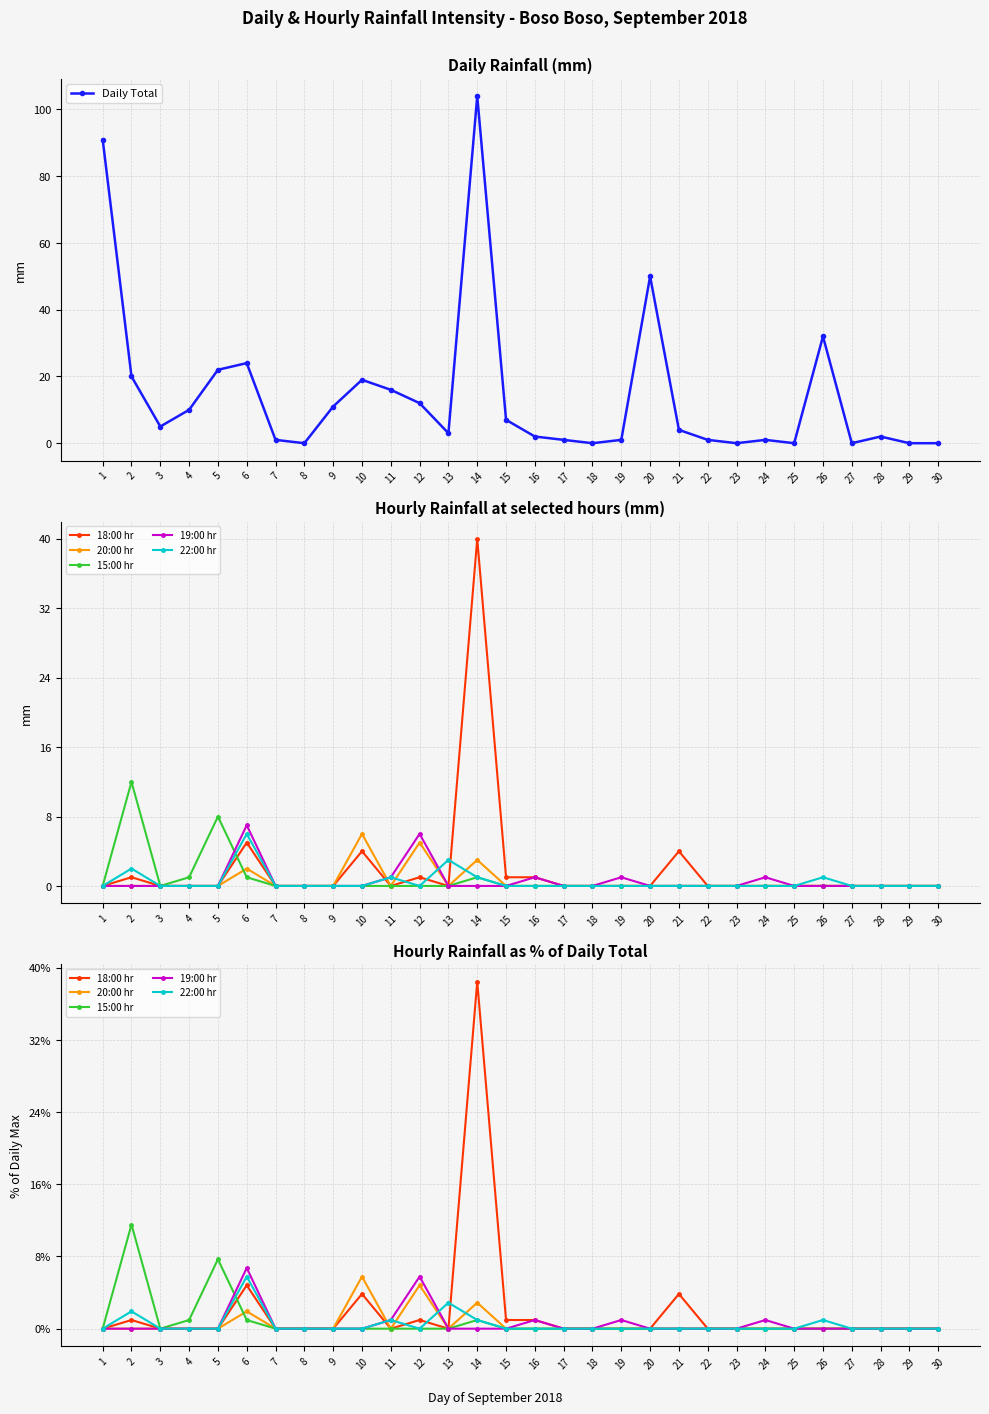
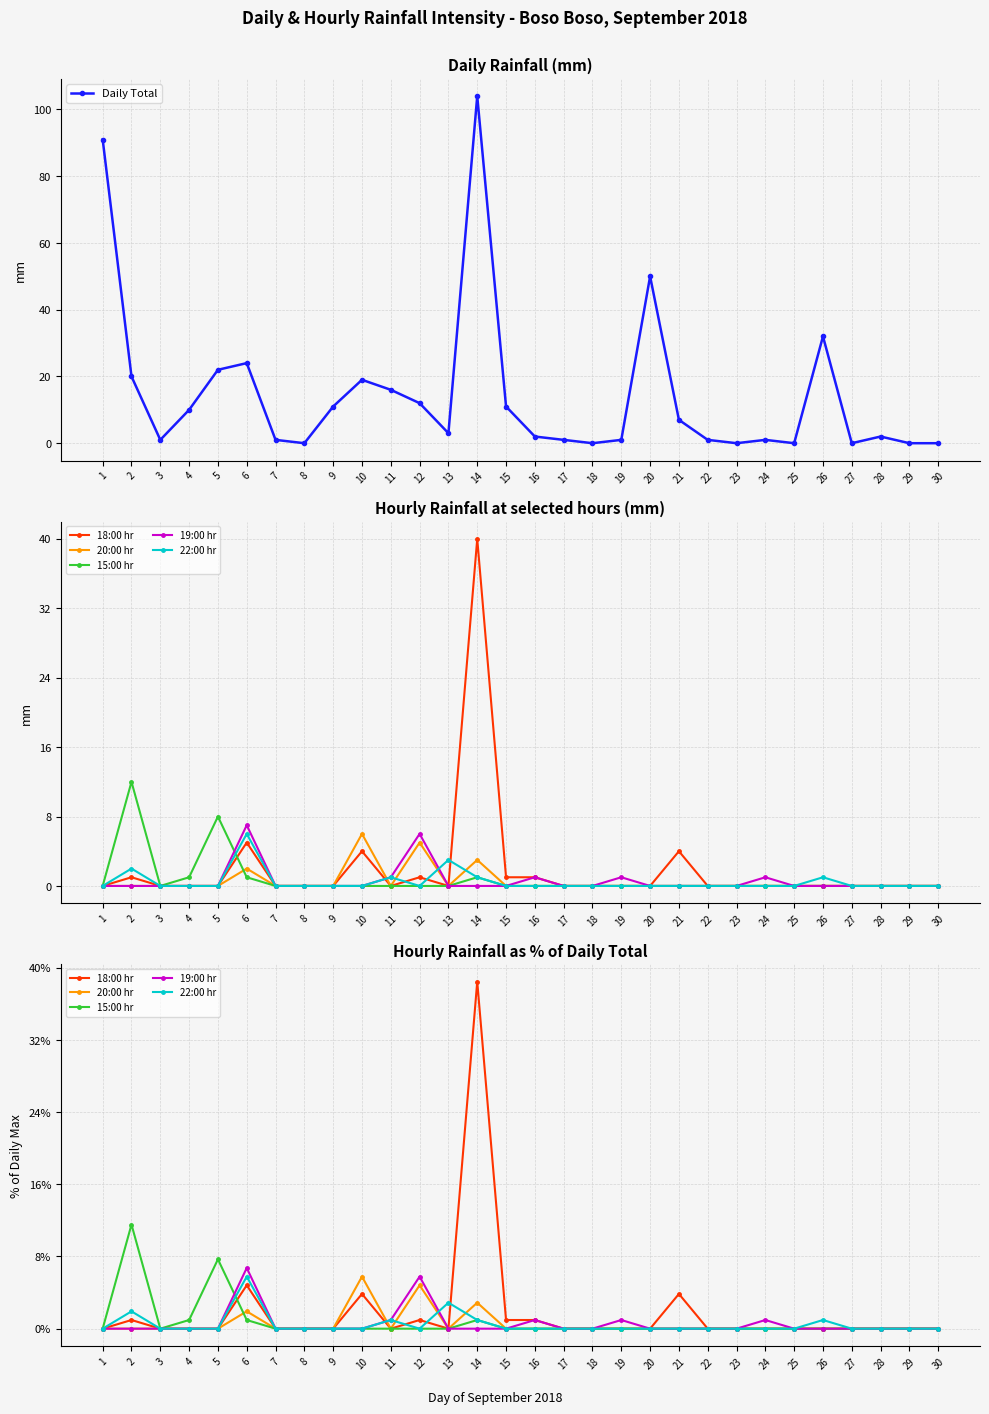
  {
    "Daily Rainfall (mm)": {
      "1": "91",
      "2": "20",
-     "3": "5",
+     "3": "1",
      "4": "10",
      "5": "22",
      "6": "24",
      "7": "1",
      "8": "0",
      "9": "11",
      "10": "19",
      "11": "16",
      "12": "12",
      "13": "3",
      "14": "104",
-     "15": "7",
+     "15": "11",
      "16": "2",
      "17": "1",
      "18": "0",
      "19": "1",
      "20": "50",
-     "21": "4",
+     "21": "7",
      "22": "1",
      "23": "0",
      "24": "1",
      "25": "0",
      "26": "32",
      "27": "0",
      "28": "2",
      "29": "0",
      "30": "0"
    },
    "Hourly Rainfall at selected hours (mm)": {
      "18:00 hr": {
        "2": "1",
        "6": "5",
        "10": "4",
        "12": "1",
        "14": "40",
        "15": "1",
        "21": "4"
      },
      "20:00 hr": {
        "6": "2",
        "10": "6",
        "12": "5",
        "14": "3"
      },
      "15:00 hr": {
        "2": "12",
        "4": "1",
        "5": "8",
        "6": "1"
      },
      "19:00 hr": {
        "6": "7",
        "12": "6",
        "14": "0",
        "19": "1",
        "24": "1"
      },
      "22:00 hr": {
        "2": "2",
        "6": "6",
        "13": "3",
        "26": "1"
      }
    },
    "Hourly Rainfall as % of Daily Total": {
      "18:00 hr": {
        "2": "1%",
        "6": "5%",
        "10": "4%",
        "12": "1%",
        "14": "38%",
        "15": "1%",
        "21": "4%"
      },
      "20:00 hr": {
        "6": "2%",
        "10": "6%",
        "12": "5%",
        "14": "3%"
      },
      "15:00 hr": {
        "2": "12%",
        "4": "1%",
        "5": "8%",
        "6": "1%"
      },
      "19:00 hr": {
        "6": "7%",
        "12": "6%",
        "14": "0%",
        "19": "1%",
        "24": "1%"
      },
      "22:00 hr": {
        "2": "2%",
        "6": "6%",
        "13": "3%",
        "26": "1%"
      }
    }
  }
